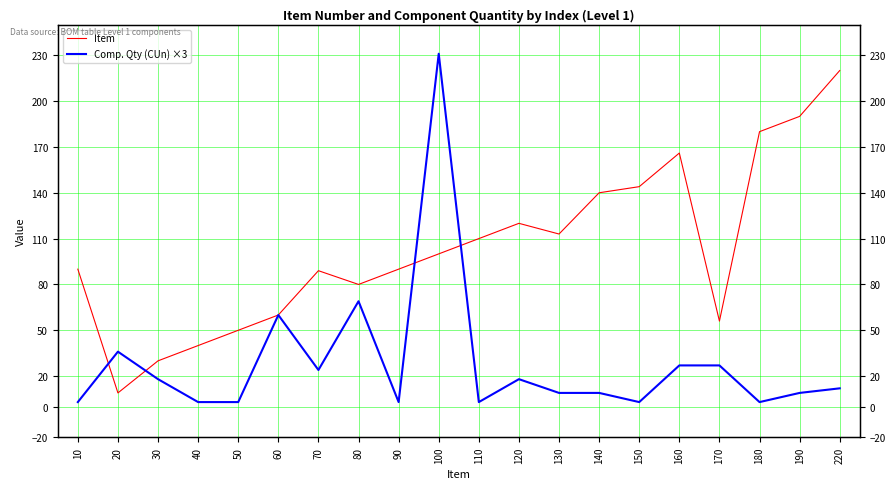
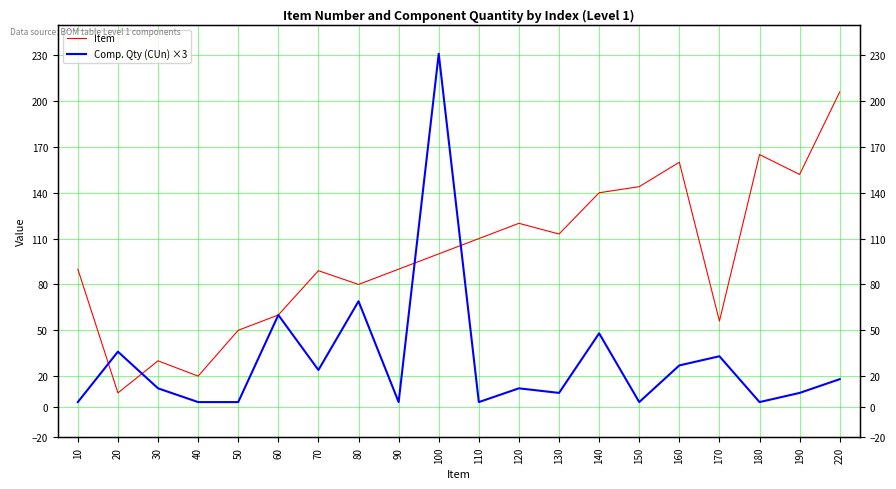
  {
    "Item": {
      "10": 90,
      "20": 9,
      "30": 30,
-     "40": 40,
+     "40": 20,
      "50": 50,
      "70": 89,
      "80": 80,
      "90": 90,
      "100": 100,
      "110": 110,
      "120": 120,
      "130": 113,
      "140": 140,
      "150": 144,
-     "160": 166,
+     "160": 160,
      "170": 56,
-     "180": 180,
-     "190": 190,
-     "220": 220
+     "180": 165,
+     "190": 152,
+     "220": 206
    },
    "Comp. Qty (CUn) ×3": {
      "10": 3,
      "20": 36,
-     "30": 18,
+     "30": 12,
      "40": 3,
      "50": 3,
      "70": 24,
      "80": 69,
      "90": 3,
      "100": 231,
      "110": 3,
-     "120": 18,
+     "120": 12,
      "130": 9,
-     "140": 9,
+     "140": 48,
      "150": 3,
      "160": 27,
-     "170": 27,
+     "170": 33,
      "180": 3,
      "190": 9,
-     "220": 12
+     "220": 18
    }
  }
